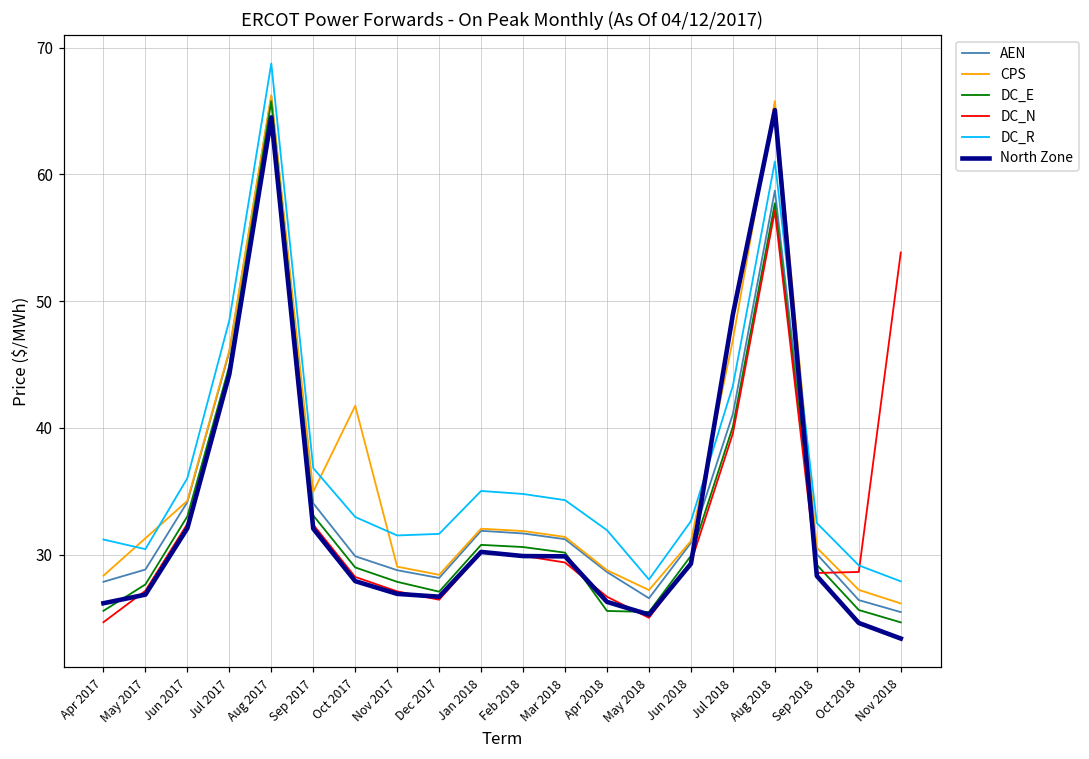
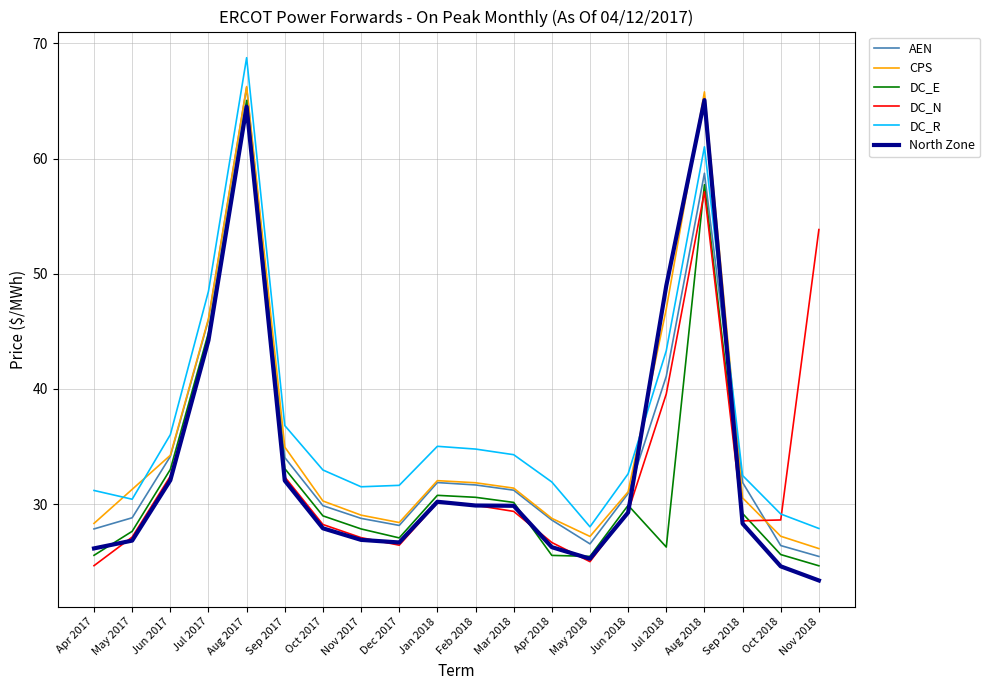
  {
    "AEN": {
      "Apr 2017": 27.9,
      "May 2017": 28.8,
      "Sep 2017": 34.0,
      "Oct 2017": 29.9,
      "Nov 2017": 28.8,
      "Dec 2017": 28.2,
      "May 2018": 26.6,
      "Jul 2018": 41.1,
      "Aug 2018": 58.7,
-     "Sep 2018": 30.0,
+     "Sep 2018": 31.9,
      "Oct 2018": 26.4,
      "Nov 2018": 25.5
    },
    "CPS": {
      "Apr 2017": 28.3,
      "May 2017": 31.3,
      "Sep 2017": 35.0,
-     "Oct 2017": 41.7,
+     "Oct 2017": 30.3,
      "Nov 2017": 29.0,
      "Dec 2017": 28.4,
      "May 2018": 27.2,
      "Jul 2018": 47.0,
      "Aug 2018": 65.8,
      "Sep 2018": 30.5,
      "Oct 2018": 27.2,
      "Nov 2018": 26.1
    },
    "DC_E": {
      "Apr 2017": 25.6,
      "May 2017": 27.6,
      "Jun 2017": 33.0,
      "Jul 2017": 44.9,
-     "Aug 2017": 65.8,
+     "Aug 2017": 65.0,
      "Sep 2017": 33.1,
      "Oct 2017": 29.0,
      "Nov 2017": 27.9,
      "Dec 2017": 27.1,
      "Jan 2018": 30.8,
      "Feb 2018": 30.6,
      "Mar 2018": 30.2,
      "Apr 2018": 25.6,
      "Jun 2018": 29.9,
-     "Jul 2018": 40.1,
+     "Jul 2018": 26.3,
      "Aug 2018": 57.7,
      "Sep 2018": 29.2,
      "Oct 2018": 25.6,
      "Nov 2018": 24.7
    },
    "DC_N": {
      "Apr 2017": 24.7,
      "May 2017": 27.1,
      "Jun 2017": 32.4,
      "Sep 2017": 32.4,
      "Oct 2017": 28.2,
      "Dec 2017": 26.4,
      "Mar 2018": 29.4,
      "Apr 2018": 26.7,
      "May 2018": 25.0,
      "Jul 2018": 39.6,
      "Aug 2018": 57.1,
      "Sep 2018": 28.6,
      "Oct 2018": 28.6,
      "Nov 2018": 53.8
    },
    "DC_R": {
      "Apr 2017": 31.2,
      "May 2017": 30.4,
      "Jun 2017": 36.0,
      "Jul 2017": 48.5,
      "Aug 2017": 68.8,
      "Sep 2017": 36.8,
      "Oct 2017": 33.0,
      "Nov 2017": 31.5,
      "Dec 2017": 31.6,
      "Jan 2018": 35.0,
      "Feb 2018": 34.8,
      "Mar 2018": 34.3,
      "Apr 2018": 31.9,
      "May 2018": 28.0,
      "Jun 2018": 32.6,
      "Jul 2018": 43.3,
      "Aug 2018": 61.0,
      "Sep 2018": 32.5,
      "Oct 2018": 29.1,
      "Nov 2018": 27.9
    },
    "North Zone": {
      "Apr 2017": 26.2,
      "May 2017": 26.8,
      "Jun 2017": 32.1,
      "Sep 2017": 32.0,
      "Oct 2017": 27.9,
      "Dec 2017": 26.7,
      "Mar 2018": 29.9,
      "Apr 2018": 26.3,
      "Jul 2018": 49.0,
      "Aug 2018": 65.1,
      "Sep 2018": 28.3,
      "Oct 2018": 24.6,
      "Nov 2018": 23.4
    }
  }
